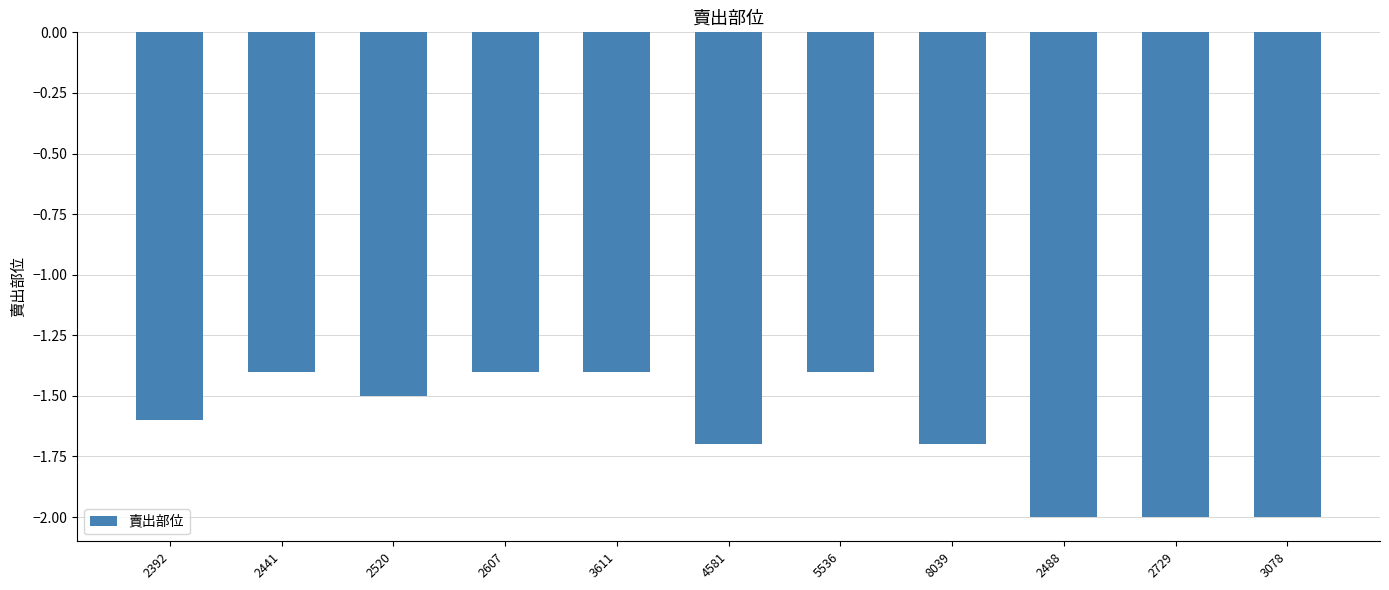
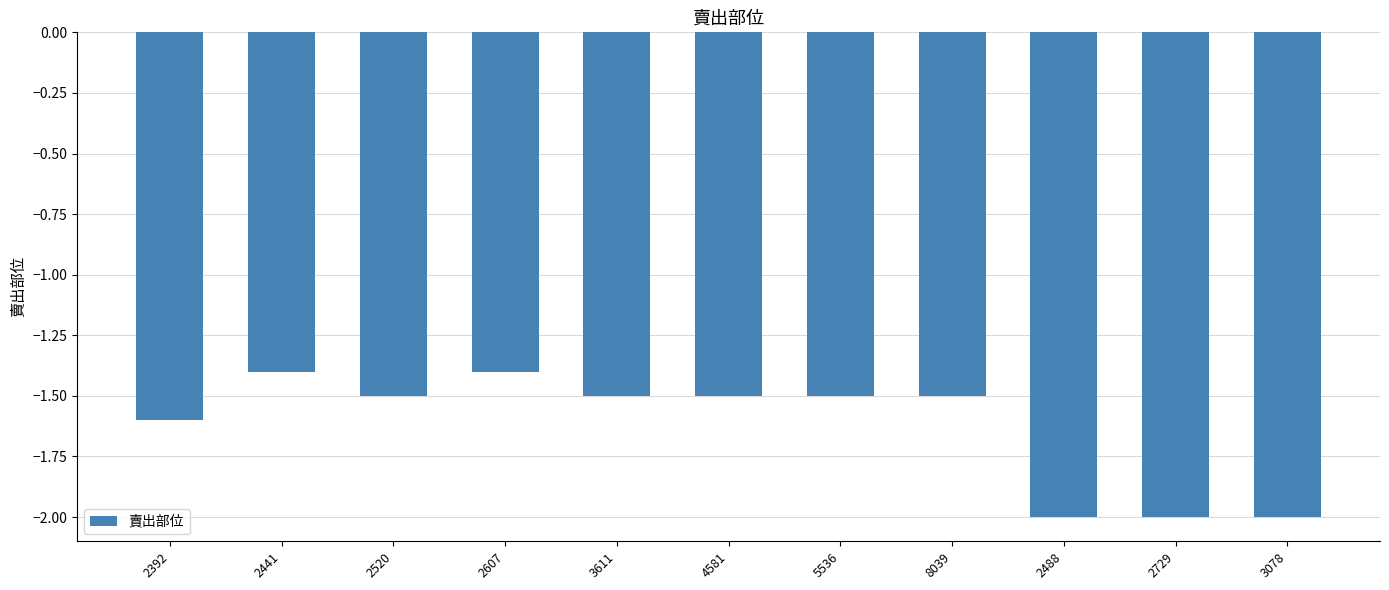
  {
    "2392": -1.6,
    "2441": -1.4,
    "2520": -1.5,
    "2607": -1.4,
-   "3611": -1.4,
-   "4581": -1.7,
-   "5536": -1.4,
-   "8039": -1.7,
+   "3611": -1.5,
+   "4581": -1.5,
+   "5536": -1.5,
+   "8039": -1.5,
    "2488": -2.0,
    "2729": -2.0,
    "3078": -2.0
  }
